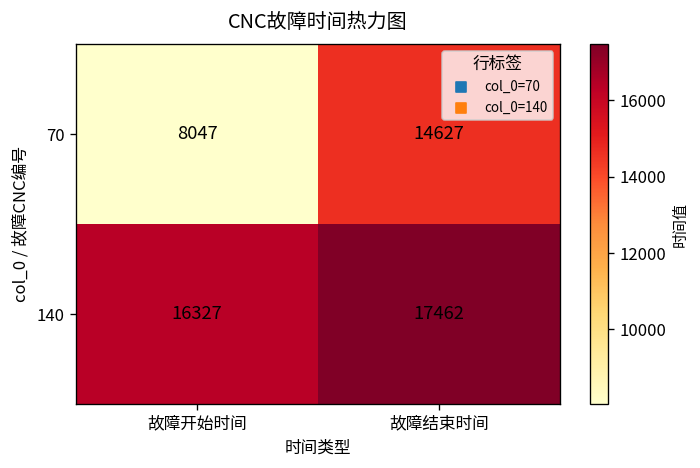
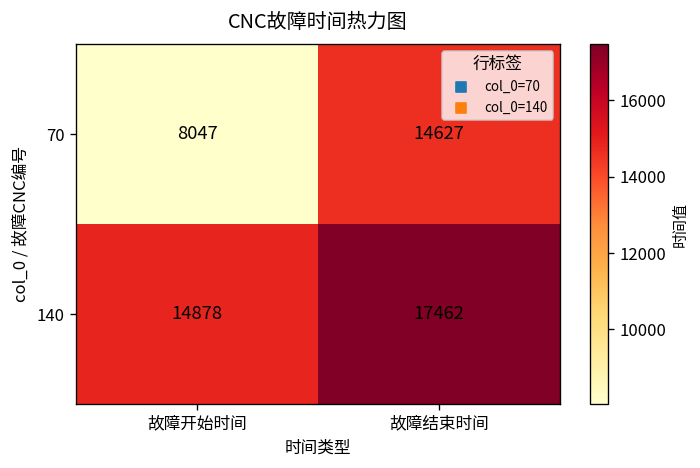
  {
    "70": {
      "故障开始时间": 8047,
      "故障结束时间": 14627
    },
    "140": {
-     "故障开始时间": 16327,
+     "故障开始时间": 14878,
      "故障结束时间": 17462
    }
  }
